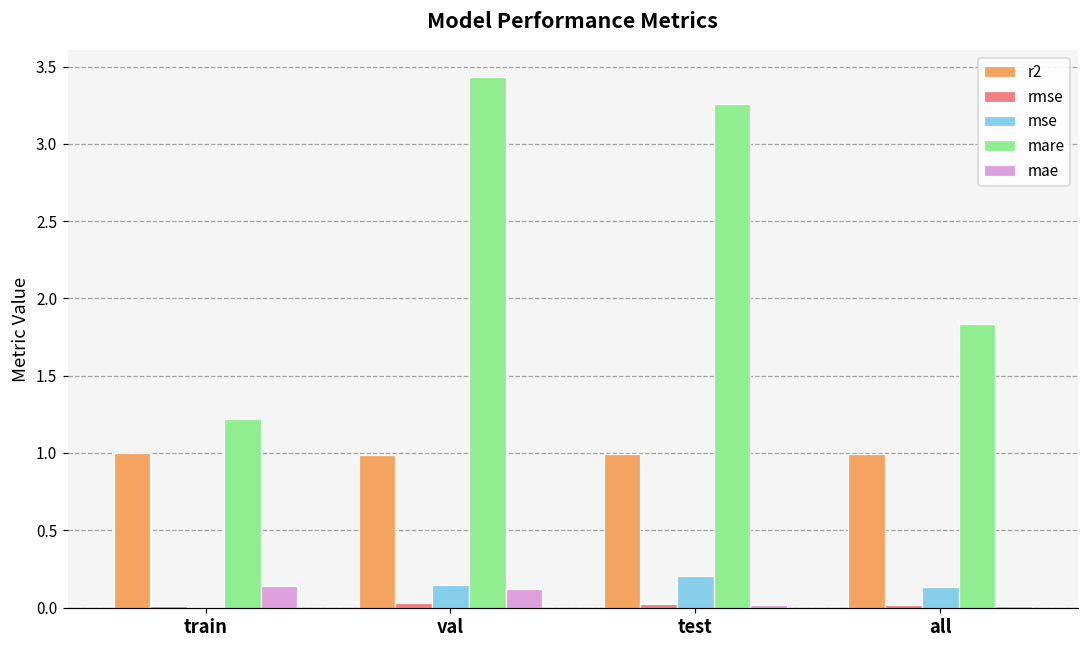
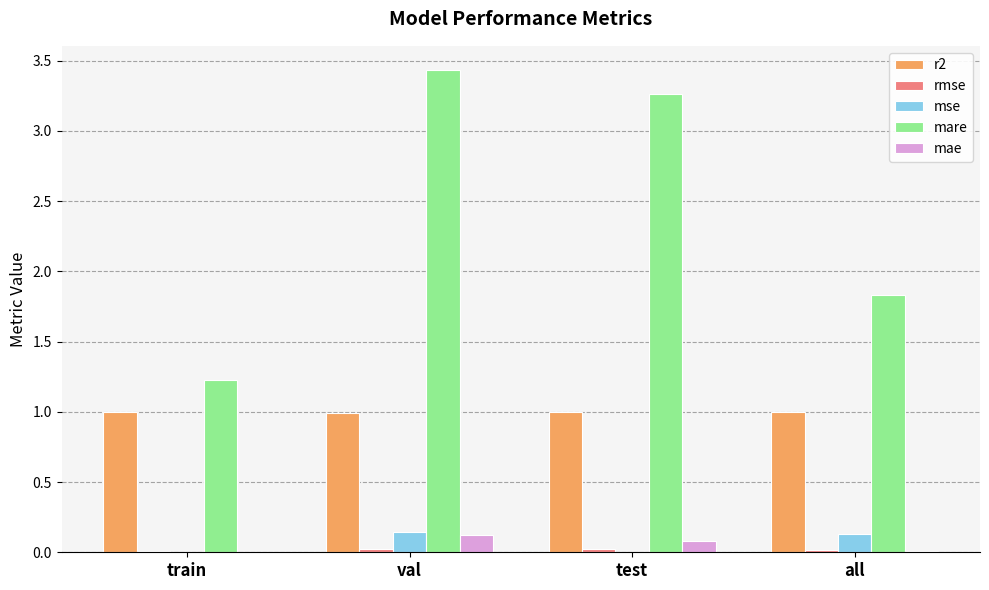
  {
    "mse": {
      "val": 0.15,
-     "test": 0.20,
+     "test": 0.00,
      "all": 0.13
    },
    "mare": {
      "train": 1.22,
      "val": 3.43,
      "test": 3.26,
      "all": 1.83
    },
    "mae": {
-     "train": 0.14,
+     "train": 0.00,
      "val": 0.12,
-     "test": 0.02
+     "test": 0.08
    }
  }
